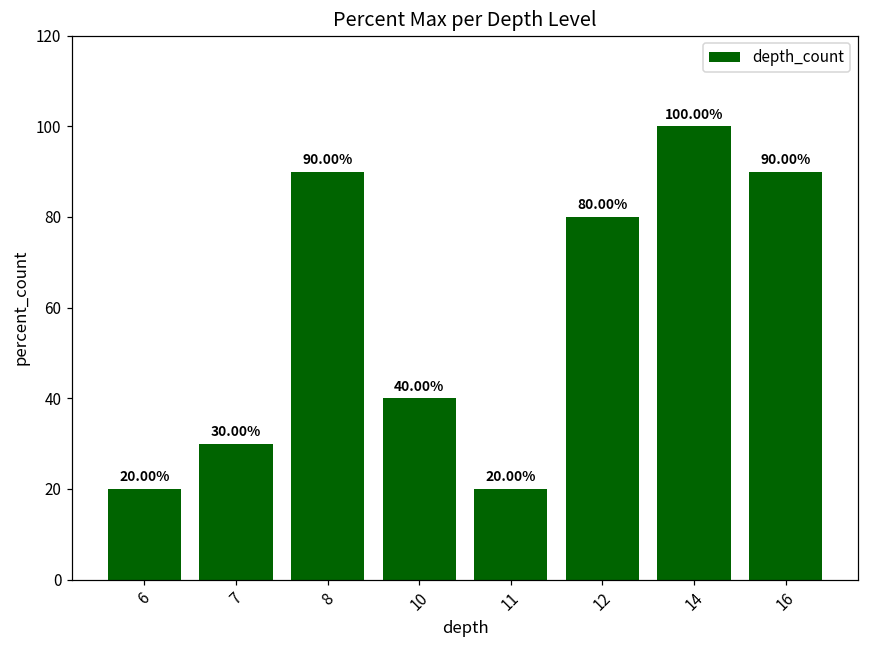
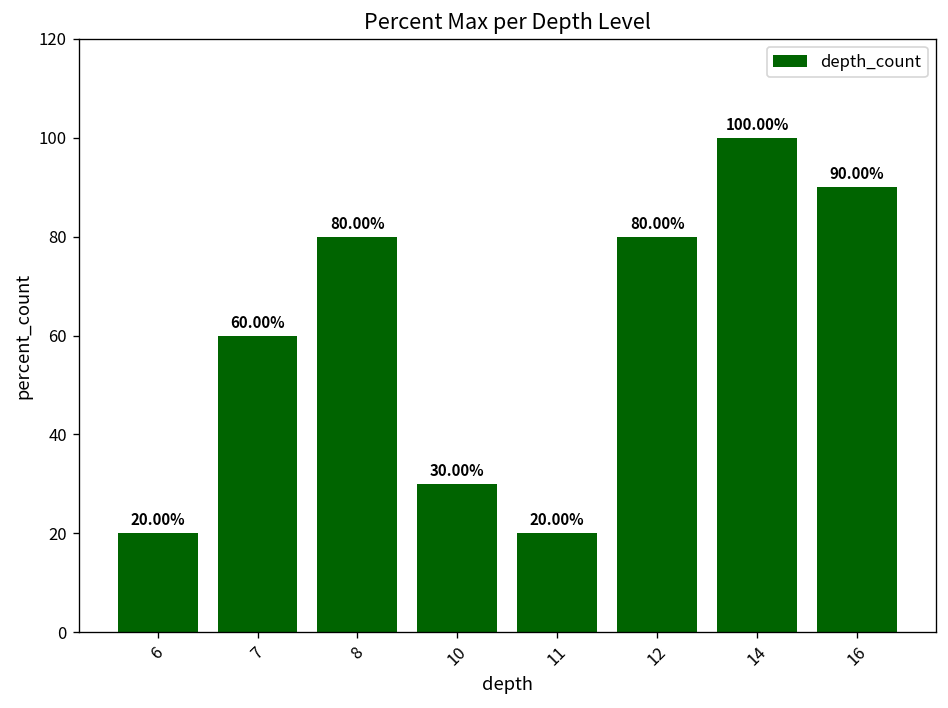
  {
    "6": "20.00%",
-   "7": "30.00%",
-   "8": "90.00%",
-   "10": "40.00%",
+   "7": "60.00%",
+   "8": "80.00%",
+   "10": "30.00%",
    "11": "20.00%",
    "12": "80.00%",
    "14": "100.00%",
    "16": "90.00%"
  }
